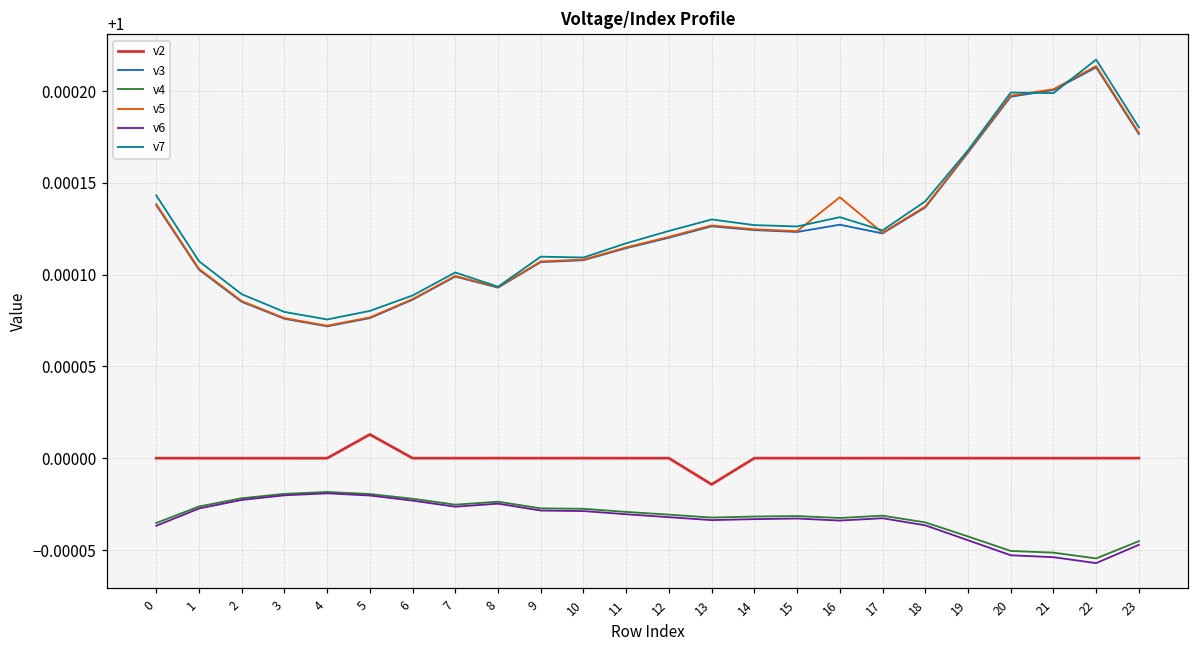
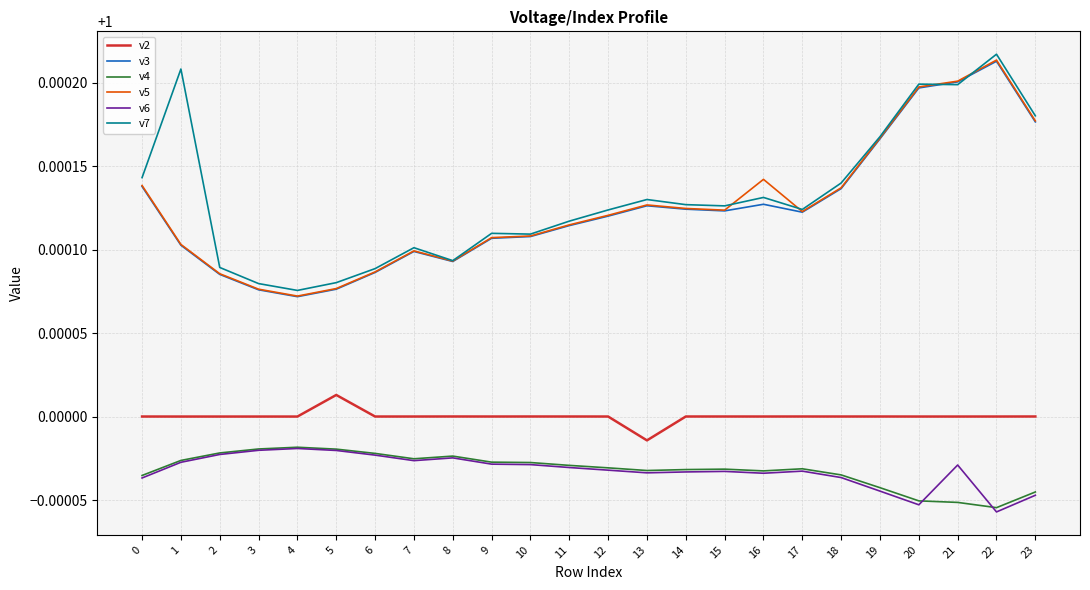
  {
    "v2": {
      "0": 1.000000,
      "1": 1.000000,
      "2": 1.000000,
      "3": 1.000000,
      "4": 1.000000,
      "5": 1.000013,
      "6": 1.000000,
      "7": 1.000000,
      "8": 1.000000,
      "9": 1.000000,
      "10": 1.000000,
      "11": 1.000000,
      "12": 1.000000,
      "13": 0.999986,
      "14": 1.000000,
      "15": 1.000000,
      "16": 1.000000,
      "17": 1.000000,
      "18": 1.000000,
      "19": 1.000000,
      "20": 1.000000,
      "21": 1.000000,
      "22": 1.000000,
      "23": 1.000000
    },
    "v3": {
      "16": 1.000127
    },
    "v4": {
      "18": 0.999965,
      "19": 0.999957,
      "20": 0.999950,
      "21": 0.999949,
      "22": 0.999945,
      "23": 0.999955
    },
    "v5": {
      "16": 1.000142
    },
    "v6": {
      "18": 0.999963,
      "19": 0.999955,
      "20": 0.999947,
-     "21": 0.999946,
+     "21": 0.999971,
      "22": 0.999943,
      "23": 0.999953
    },
    "v7": {
      "0": 1.000143,
-     "1": 1.000107,
+     "1": 1.000208,
      "2": 1.000089,
      "3": 1.000080,
      "4": 1.000076,
      "5": 1.000080,
      "6": 1.000089,
      "7": 1.000101,
      "9": 1.000110,
      "11": 1.000117,
      "12": 1.000124,
      "13": 1.000130,
      "14": 1.000127,
      "15": 1.000126,
      "16": 1.000131,
      "18": 1.000140,
      "20": 1.000199,
      "21": 1.000199,
      "22": 1.000217,
      "23": 1.000180
    }
  }
